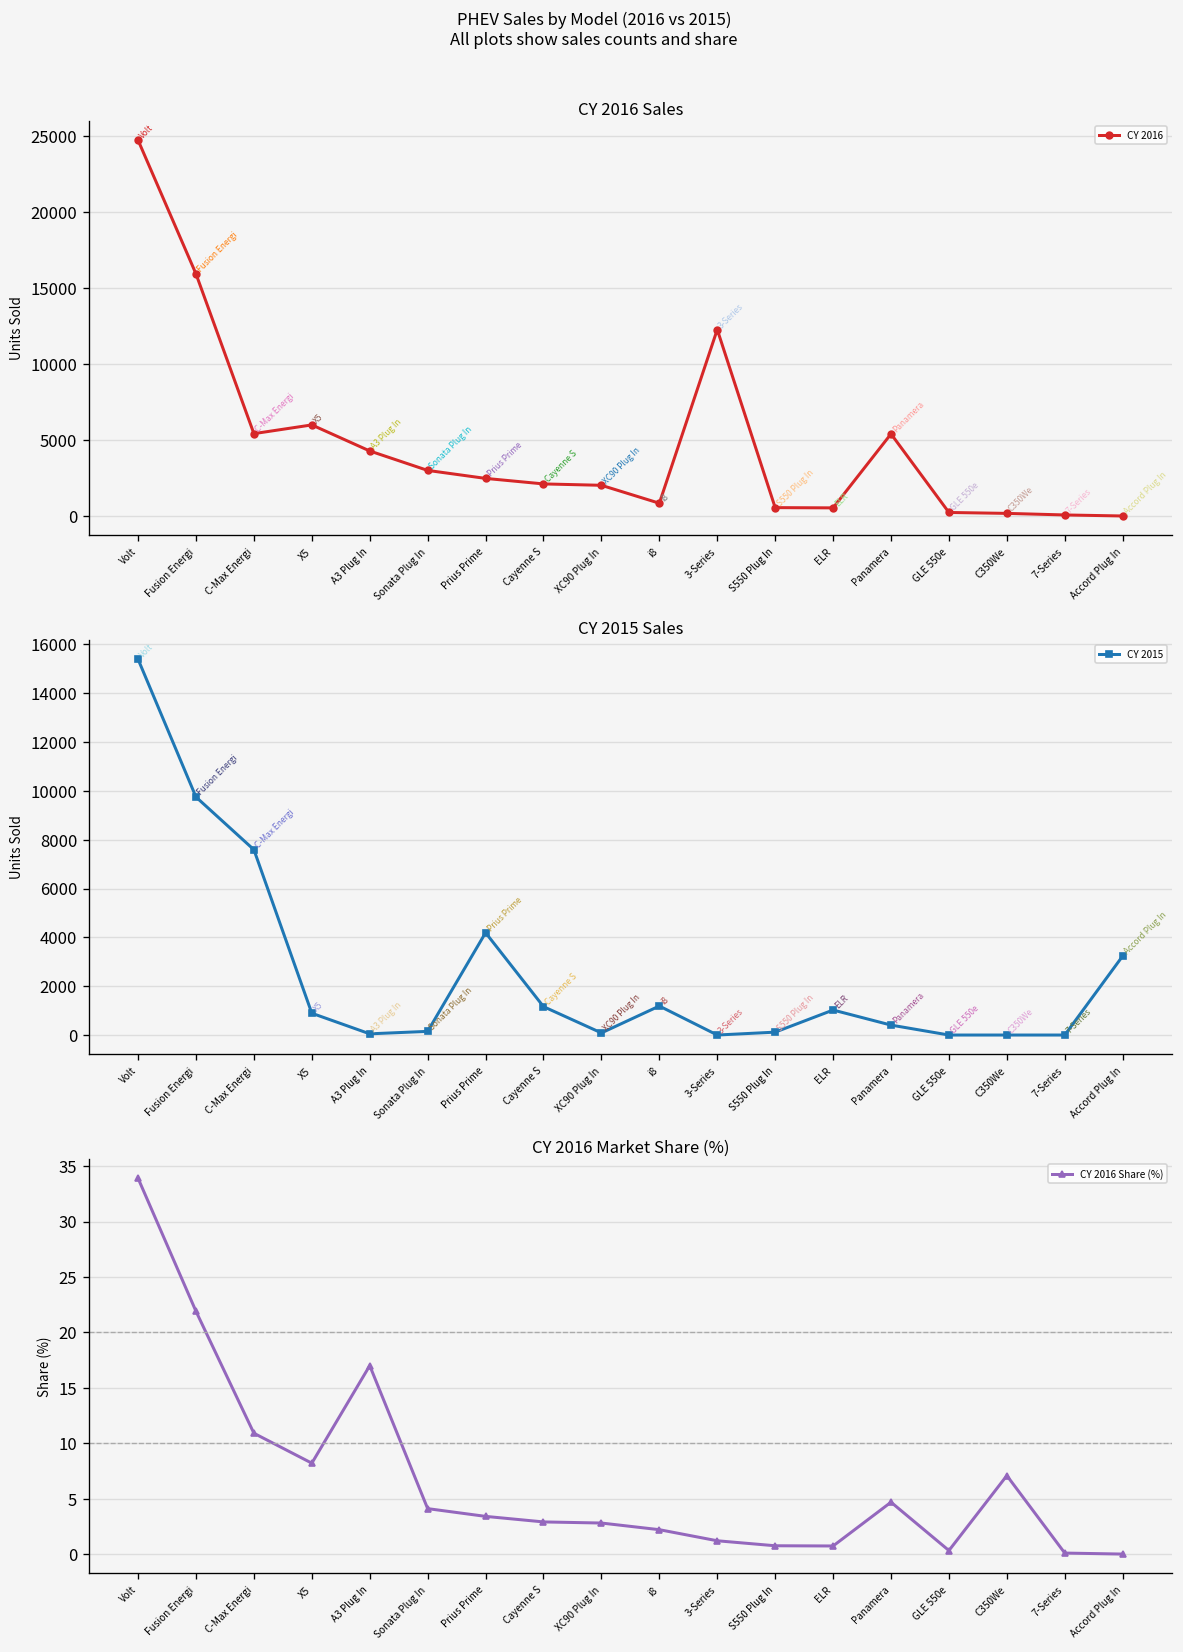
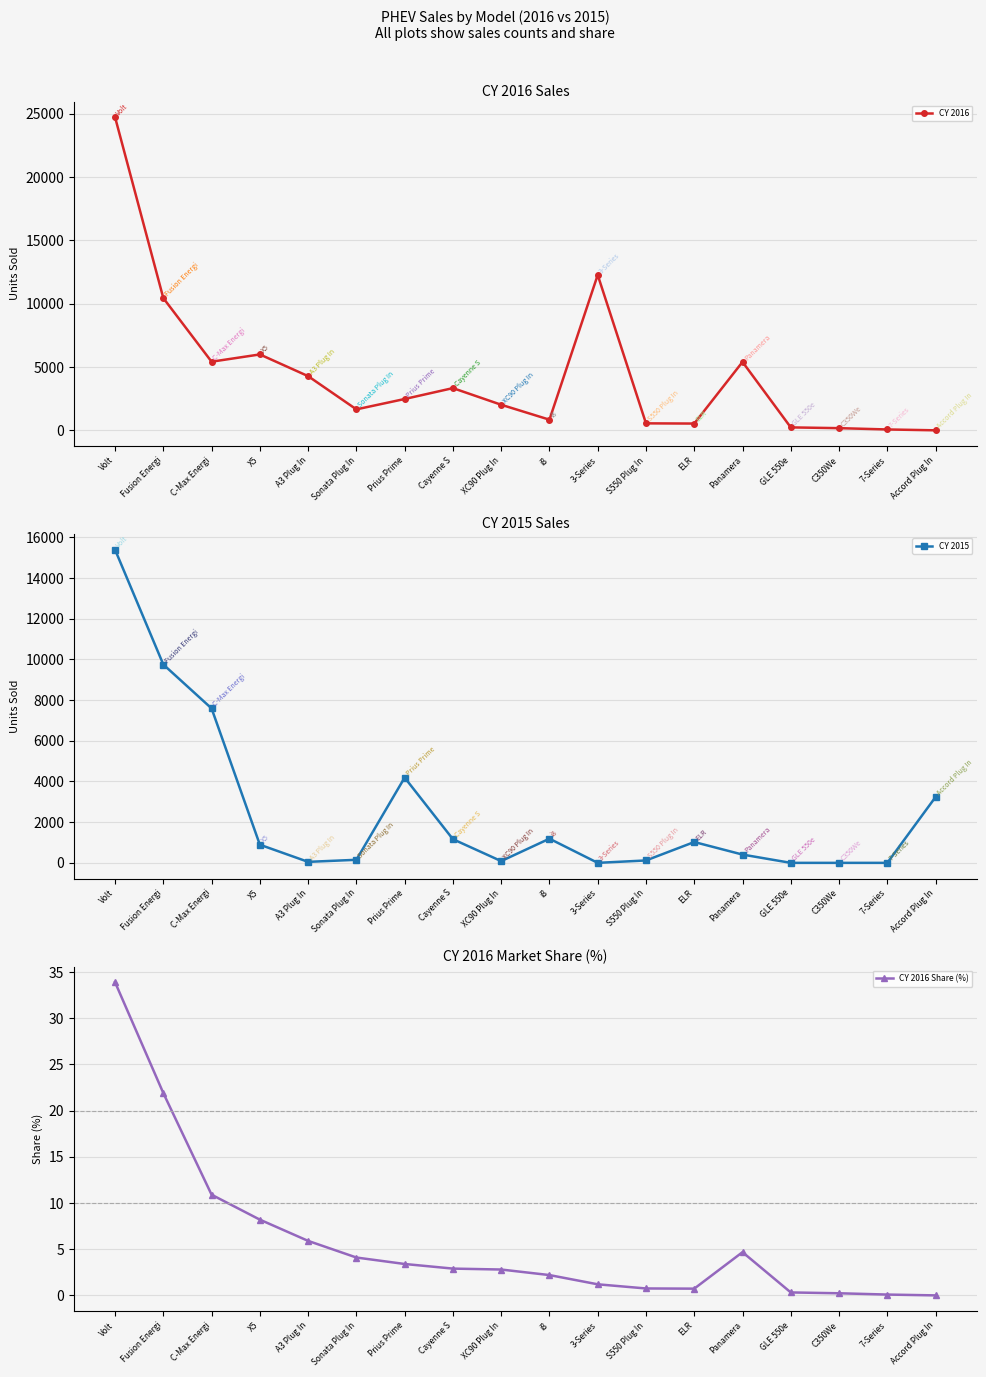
  {
    "CY 2016 Sales": {
      "Volt": 24700,
-     "Fusion Energi": 15900,
+     "Fusion Energi": 10400,
      "C-Max Energi": 5400,
      "X5": 6000,
      "A3 Plug In": 4300,
-     "Sonata Plug In": 3000,
+     "Sonata Plug In": 1700,
      "Prius Prime": 2500,
-     "Cayenne S": 2100,
+     "Cayenne S": 3300,
      "XC90 Plug In": 2000,
      "i8": 800,
      "S550 Plug In": 600,
      "ELR": 500,
      "Panamera": 5400,
      "C350We": 200,
      "Accord Plug In": 0
    },
    "CY 2015 Sales": {
      "Volt": 15400,
      "Fusion Energi": 9800,
      "C-Max Energi": 7600,
      "X5": 900,
      "A3 Plug In": 0,
      "Sonata Plug In": 200,
      "Prius Prime": 4200,
      "Cayenne S": 1200,
      "XC90 Plug In": 100,
      "i8": 1200,
      "S550 Plug In": 100,
      "ELR": 1000,
      "Panamera": 400,
      "C350We": 0,
      "Accord Plug In": 3200
    },
    "CY 2016 Market Share (%)": {
      "Volt": 34,
      "Fusion Energi": 22,
      "C-Max Energi": 11,
      "X5": 8,
-     "A3 Plug In": 17,
+     "A3 Plug In": 6,
      "Sonata Plug In": 4,
      "Prius Prime": 3,
      "Cayenne S": 3,
      "XC90 Plug In": 3,
      "i8": 2,
      "3-Series": 1,
      "S550 Plug In": 1,
      "ELR": 1,
      "Panamera": 5,
      "GLE 550e": 0,
-     "C350We": 7,
+     "C350We": 0,
      "7-Series": 0,
      "Accord Plug In": 0
    }
  }
